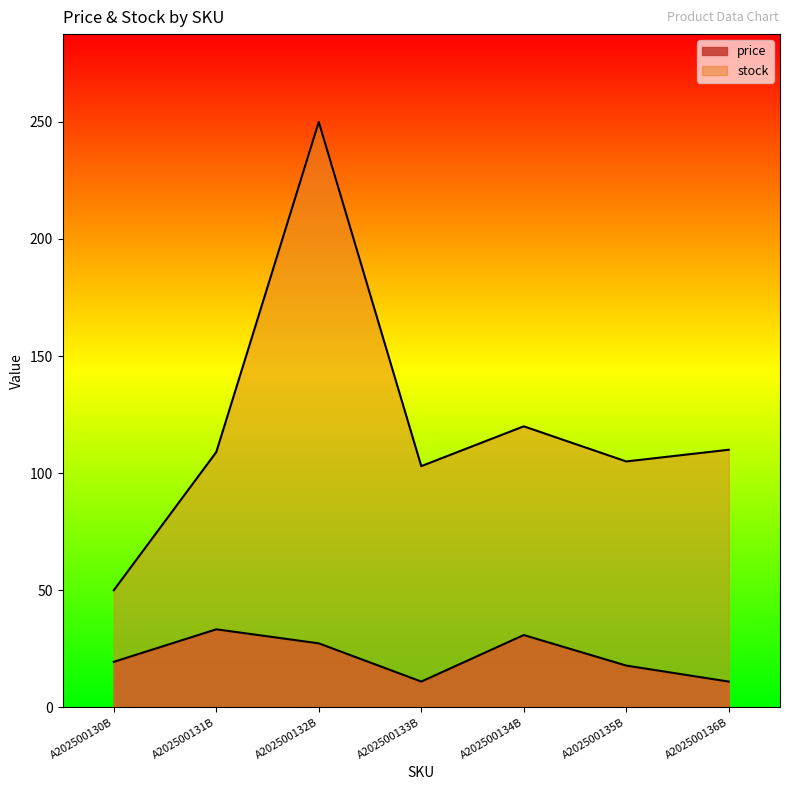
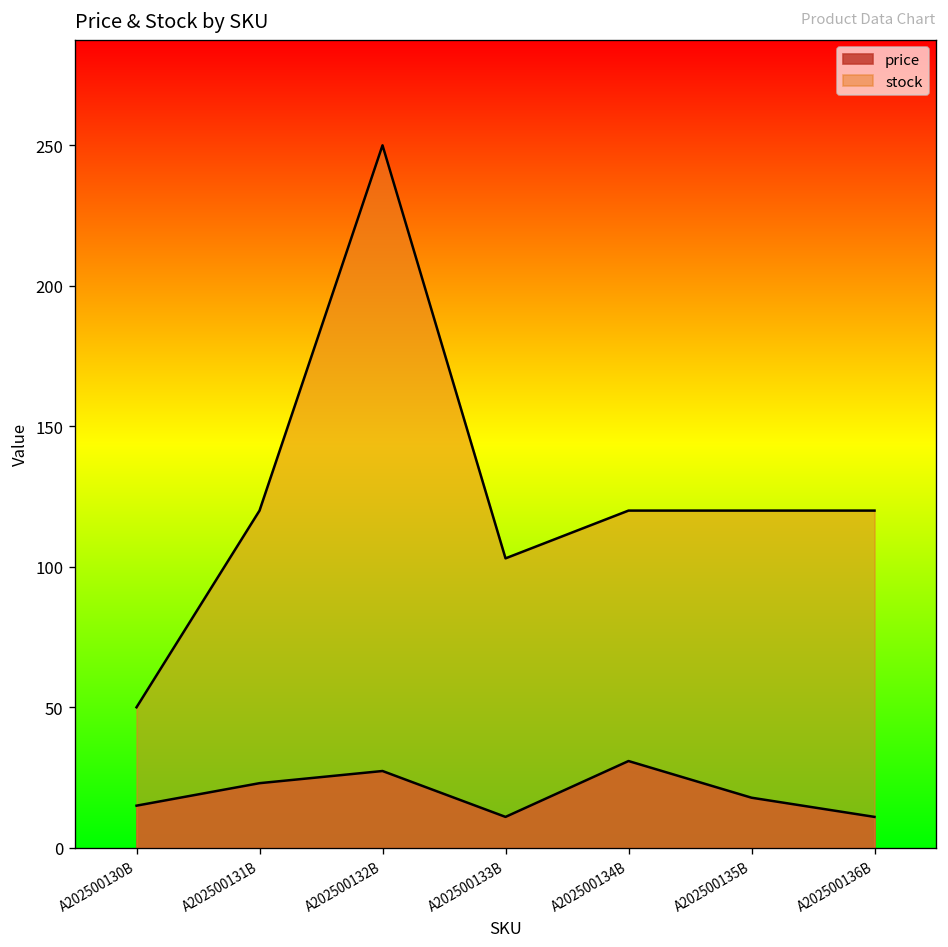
  {
    "price": {
-     "A202500130B": 19,
-     "A202500131B": 33,
+     "A202500130B": 15,
+     "A202500131B": 23,
      "A202500132B": 27,
      "A202500133B": 11,
      "A202500134B": 31,
      "A202500135B": 18,
      "A202500136B": 11
    },
    "stock": {
      "A202500130B": 50,
-     "A202500131B": 109,
+     "A202500131B": 120,
      "A202500132B": 250,
      "A202500133B": 103,
      "A202500134B": 120,
-     "A202500135B": 105,
-     "A202500136B": 110
+     "A202500135B": 120,
+     "A202500136B": 120
    }
  }
